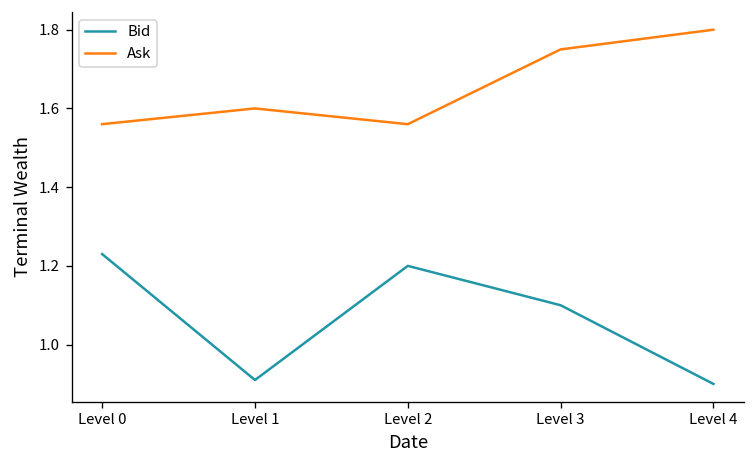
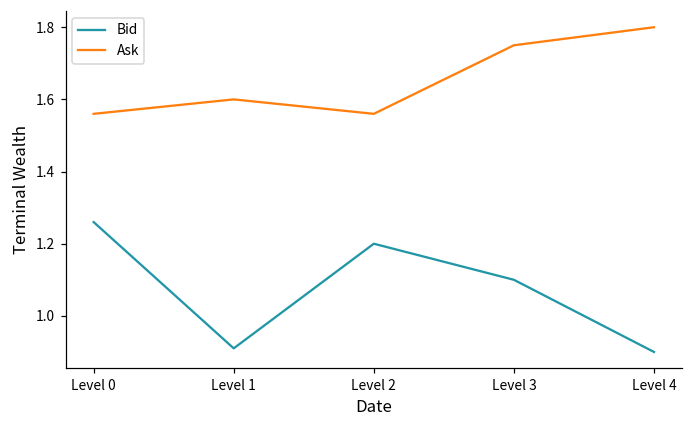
  {
    "Bid": {
-     "Level 0": 1.23,
+     "Level 0": 1.26,
      "Level 1": 0.91,
      "Level 2": 1.20,
      "Level 3": 1.10,
      "Level 4": 0.90
    },
    "Ask": {
      "Level 0": 1.56,
      "Level 1": 1.60,
      "Level 2": 1.56,
      "Level 3": 1.75,
      "Level 4": 1.80
    }
  }
